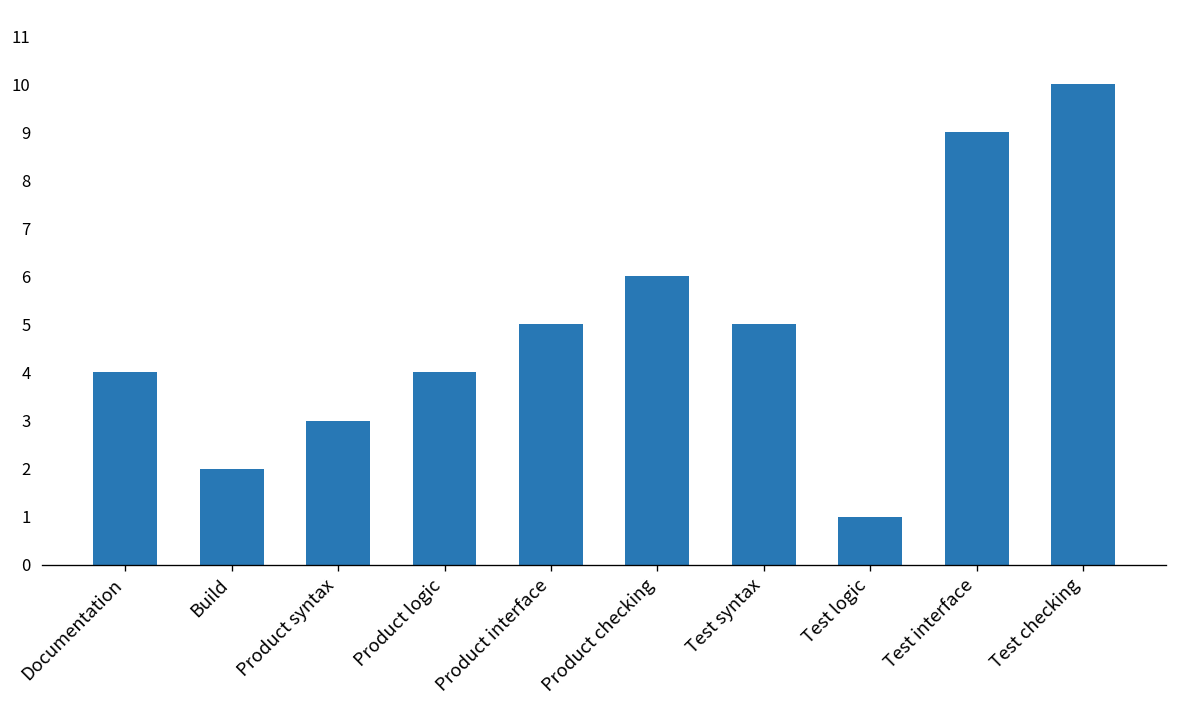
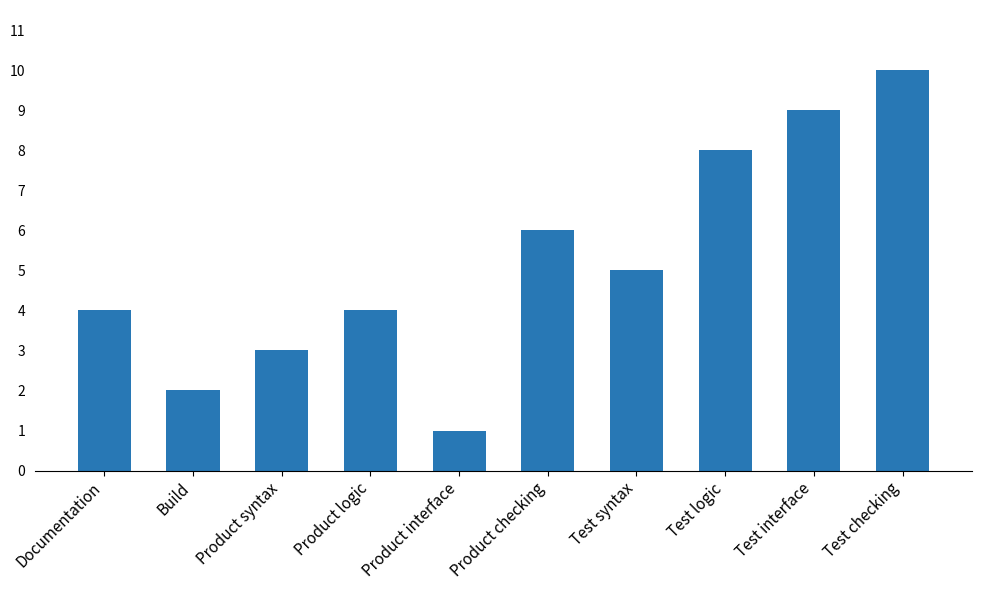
  {
    "Documentation": 4,
    "Build": 2,
    "Product syntax": 3,
    "Product logic": 4,
-   "Product interface": 5,
+   "Product interface": 1,
    "Product checking": 6,
    "Test syntax": 5,
-   "Test logic": 1,
+   "Test logic": 8,
    "Test interface": 9,
    "Test checking": 10
  }
